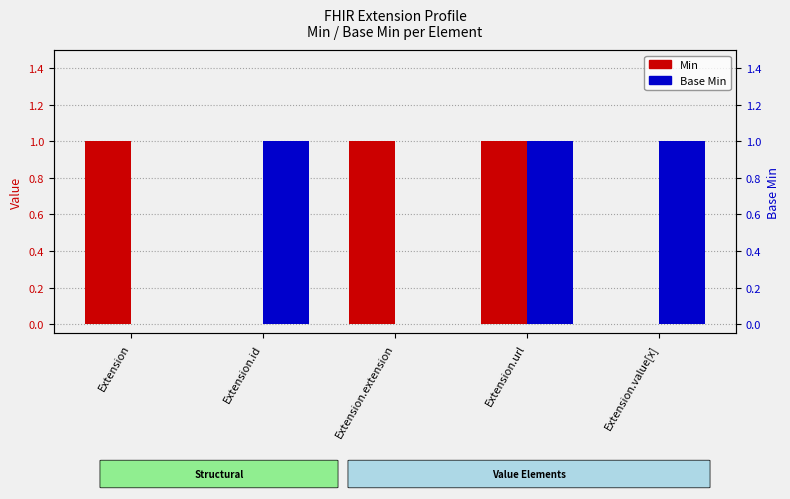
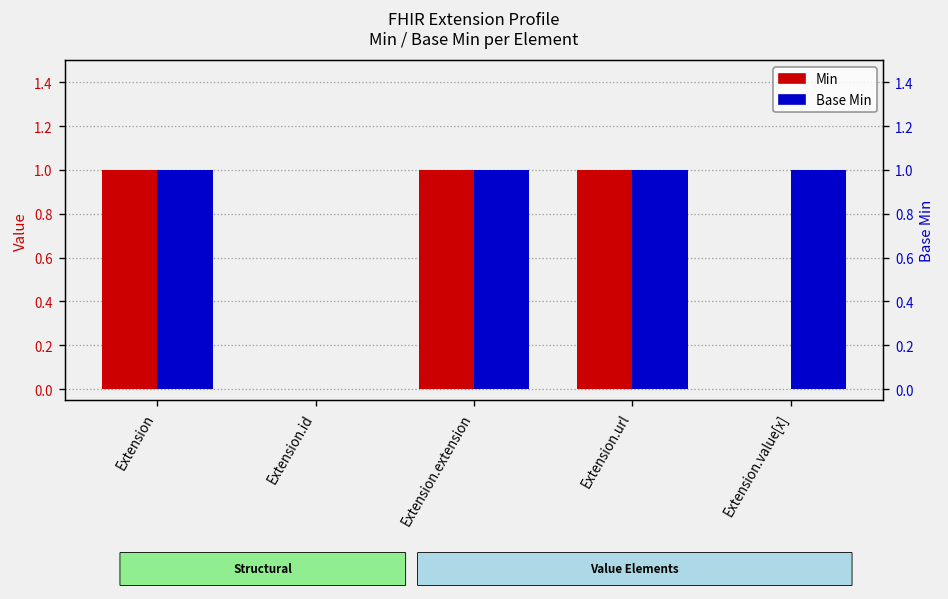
  {
    "Min": {
      "Extension": 1,
      "Extension.id": 0,
      "Extension.extension": 1,
      "Extension.url": 1,
      "Extension.value[x]": 0
    },
    "Base Min": {
-     "Extension": 0,
-     "Extension.id": 1,
-     "Extension.extension": 0,
+     "Extension": 1,
+     "Extension.id": 0,
+     "Extension.extension": 1,
      "Extension.url": 1,
      "Extension.value[x]": 1
    }
  }
